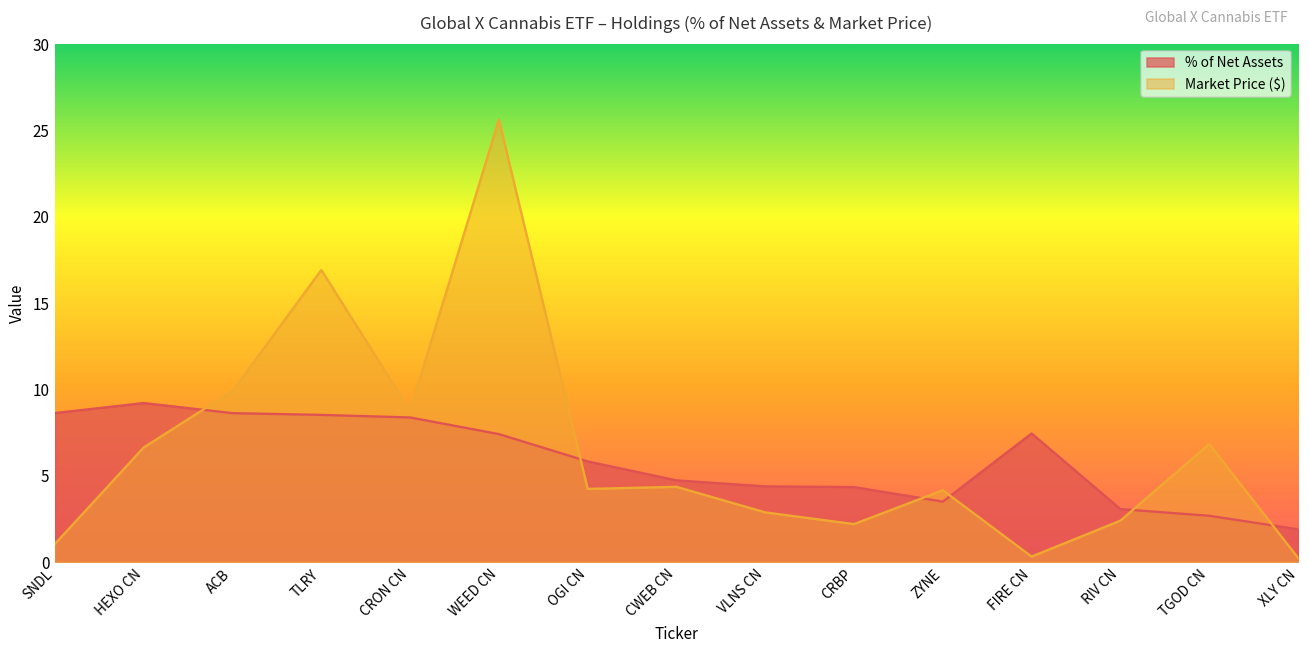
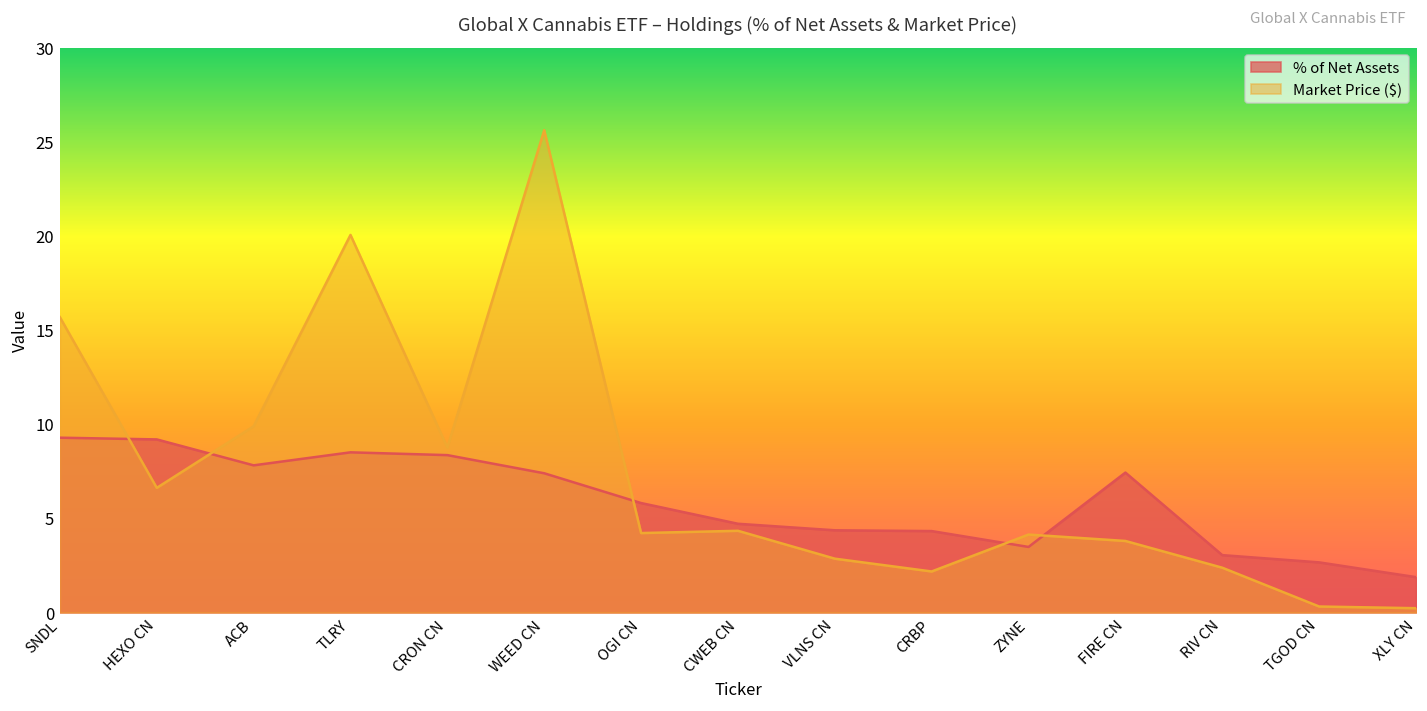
  {
    "% of Net Assets": {
-     "SNDL": 8.6,
+     "SNDL": 9.3,
      "HEXO CN": 9.2,
-     "ACB": 8.6,
+     "ACB": 7.8,
      "TLRY": 8.5,
      "CRON CN": 8.4,
      "WEED CN": 7.4,
      "OGI CN": 5.8,
      "CWEB CN": 4.7,
      "VLNS CN": 4.4,
      "CRBP": 4.3,
      "ZYNE": 3.5,
      "FIRE CN": 7.4,
      "RIV CN": 3.0,
      "TGOD CN": 2.7,
      "XLY CN": 1.9
    },
    "Market Price ($)": {
-     "SNDL": 1.0,
+     "SNDL": 15.7,
      "HEXO CN": 6.6,
      "ACB": 9.9,
-     "TLRY": 16.9,
+     "TLRY": 20.1,
      "CRON CN": 8.8,
      "WEED CN": 25.6,
      "OGI CN": 4.2,
      "CWEB CN": 4.3,
      "VLNS CN": 2.9,
      "CRBP": 2.2,
      "ZYNE": 4.1,
-     "FIRE CN": 0.3,
+     "FIRE CN": 3.8,
      "RIV CN": 2.4,
-     "TGOD CN": 6.8,
+     "TGOD CN": 0.3,
      "XLY CN": 0.2
    }
  }
